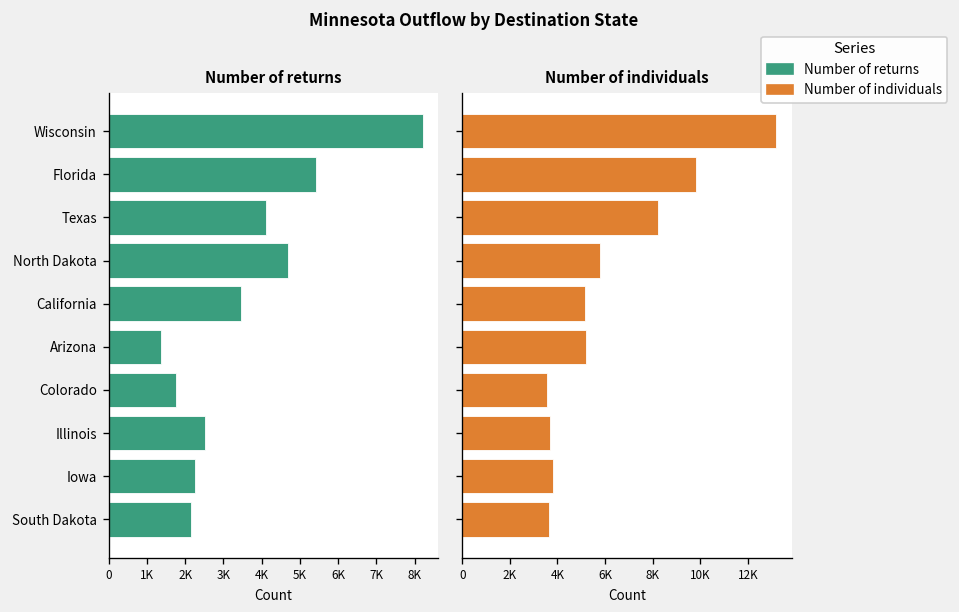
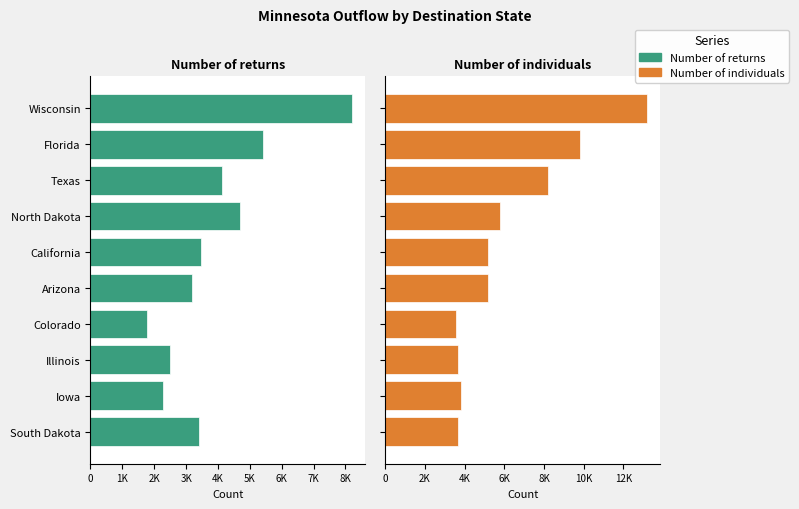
  {
    "Number of returns": {
      "Wisconsin": 8200,
      "Florida": 5400,
      "Texas": 4100,
      "North Dakota": 4700,
      "California": 3500,
-     "Arizona": 1400,
+     "Arizona": 3200,
      "Colorado": 1800,
      "Illinois": 2500,
      "Iowa": 2300,
-     "South Dakota": 2200
+     "South Dakota": 3400
    }
  }
